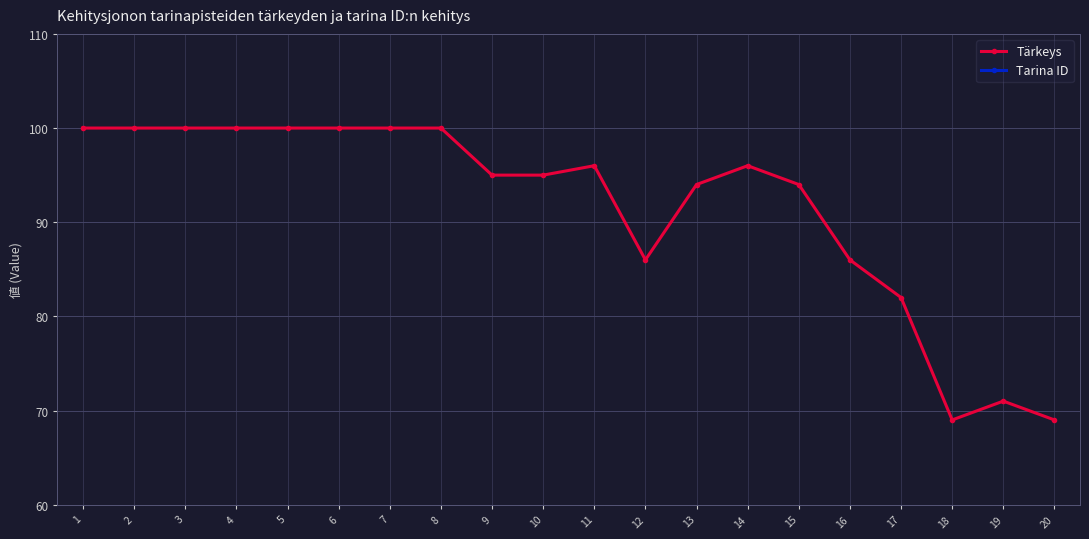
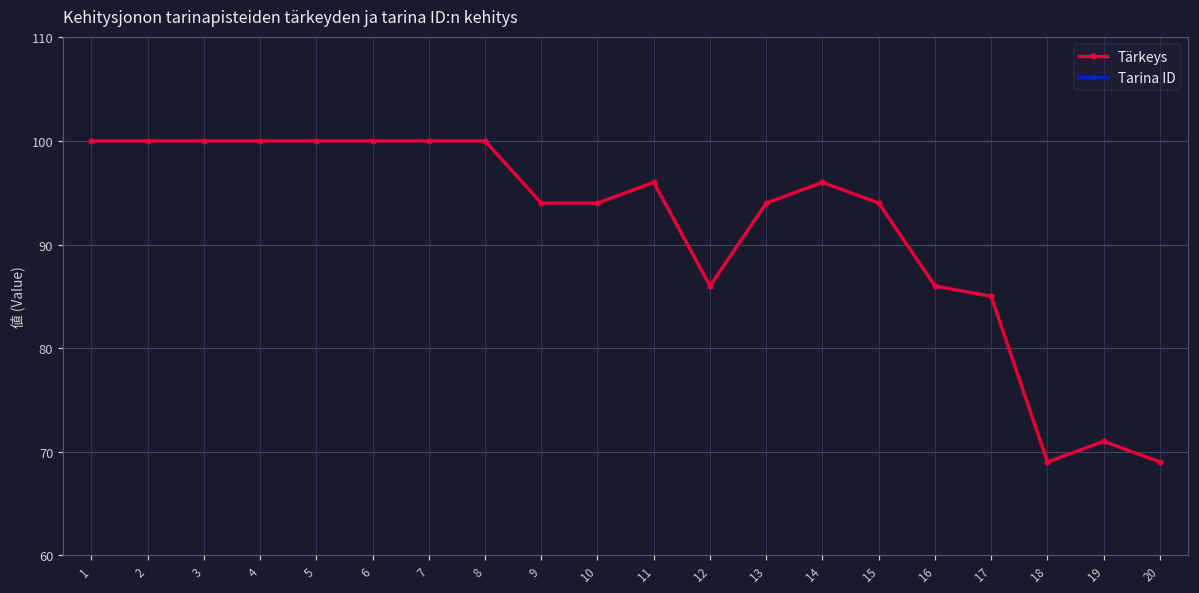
  {
    "Tärkeys": {
      "1": 100,
      "2": 100,
      "3": 100,
      "4": 100,
      "5": 100,
      "6": 100,
      "7": 100,
      "8": 100,
-     "9": 95,
-     "10": 95,
+     "9": 94,
+     "10": 94,
      "11": 96,
      "12": 86,
      "13": 94,
      "14": 96,
      "15": 94,
      "16": 86,
-     "17": 82,
+     "17": 85,
      "18": 69,
      "19": 71,
      "20": 69
    }
  }
